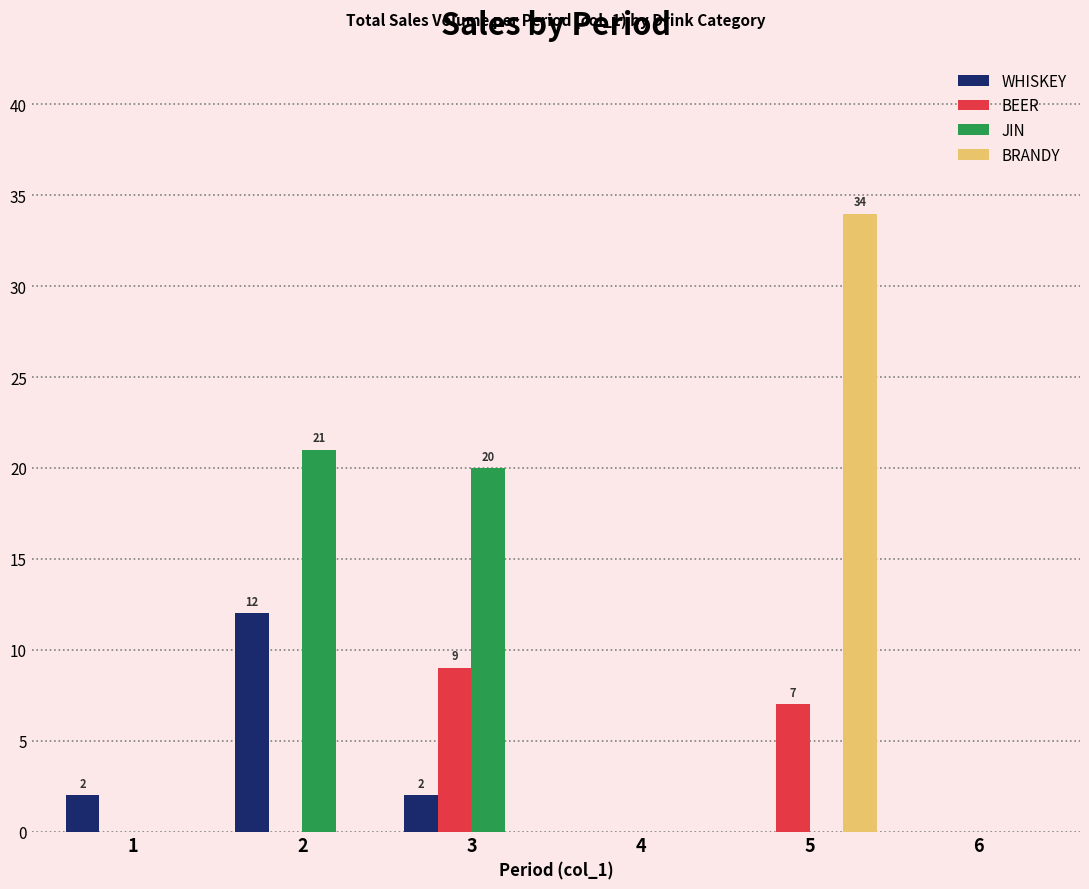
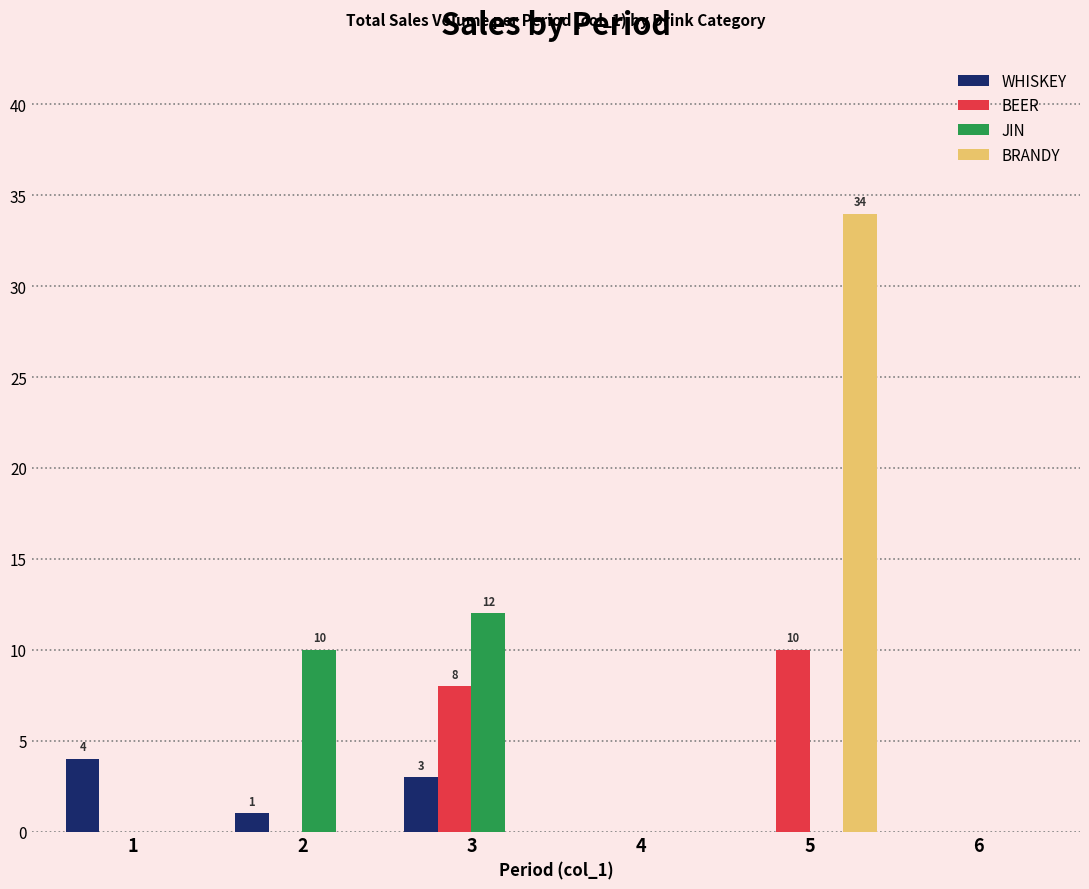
  {
    "WHISKEY": {
-     "1": 2,
-     "2": 12,
-     "3": 2
+     "1": 4,
+     "2": 1,
+     "3": 3
    },
    "BEER": {
-     "3": 9,
-     "5": 7
+     "3": 8,
+     "5": 10
    },
    "JIN": {
-     "2": 21,
-     "3": 20
+     "2": 10,
+     "3": 12
    },
    "BRANDY": {
      "5": 34
    }
  }
